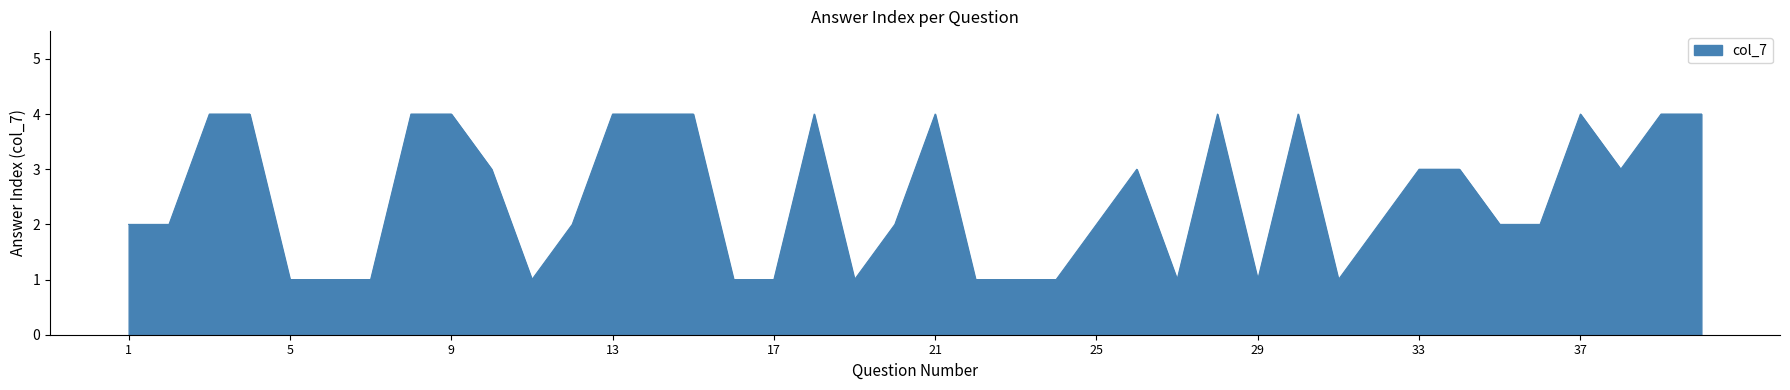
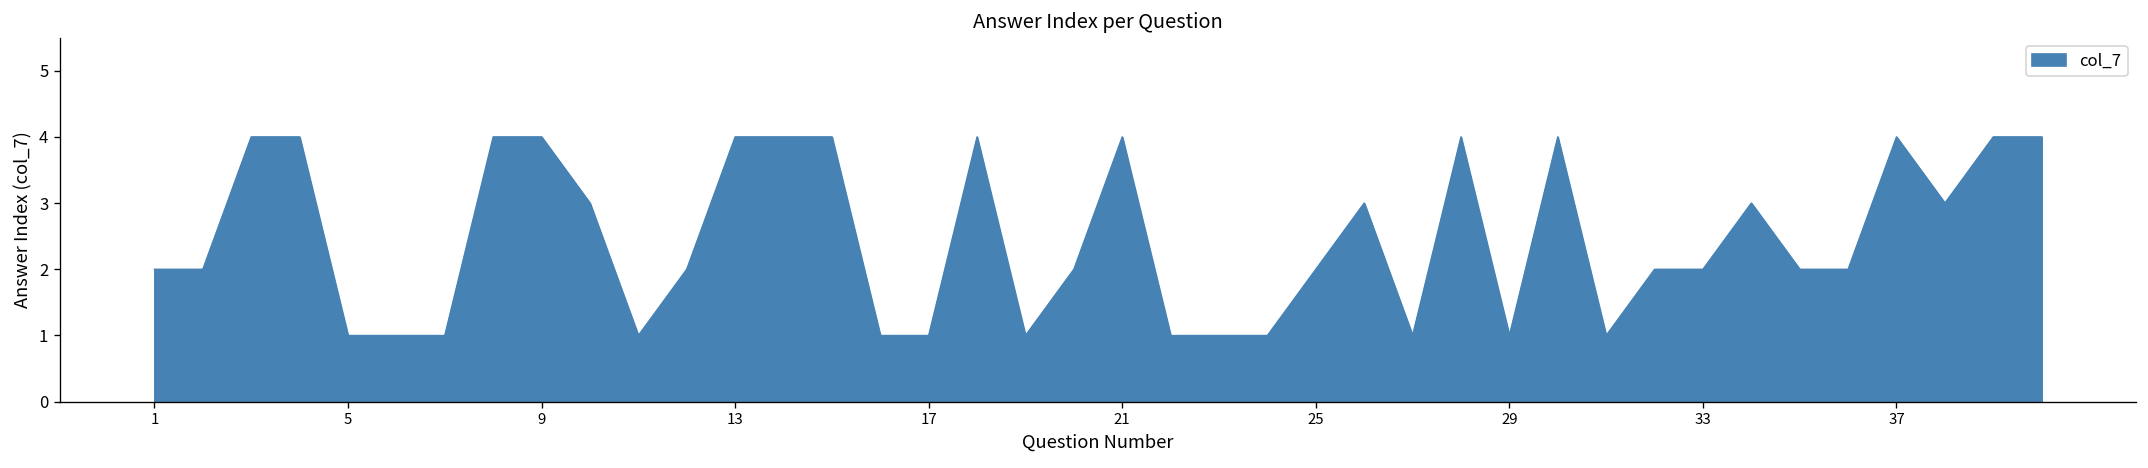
  {
    "1": 2,
    "5": 1,
    "9": 4,
    "13": 4,
    "17": 1,
    "21": 4,
    "25": 2,
    "29": 1,
-   "33": 3,
+   "33": 2,
    "37": 4
  }
